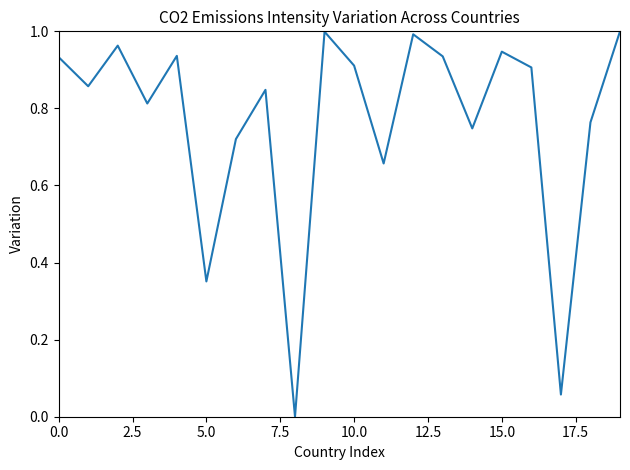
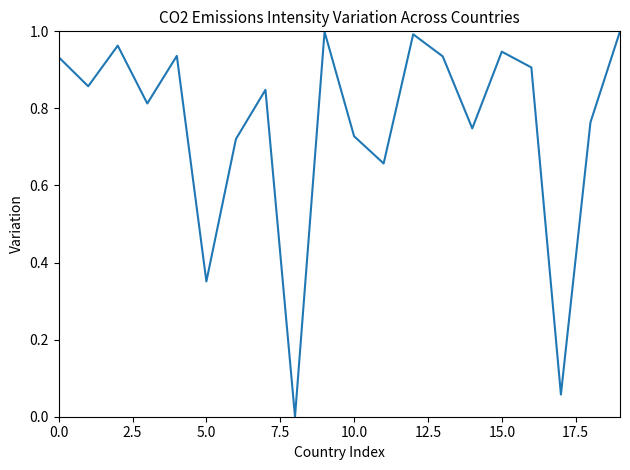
  {
    "0.0": 0.93,
    "5.0": 0.35,
-   "10.0": 0.91,
+   "10.0": 0.73,
    "15.0": 0.95
  }
